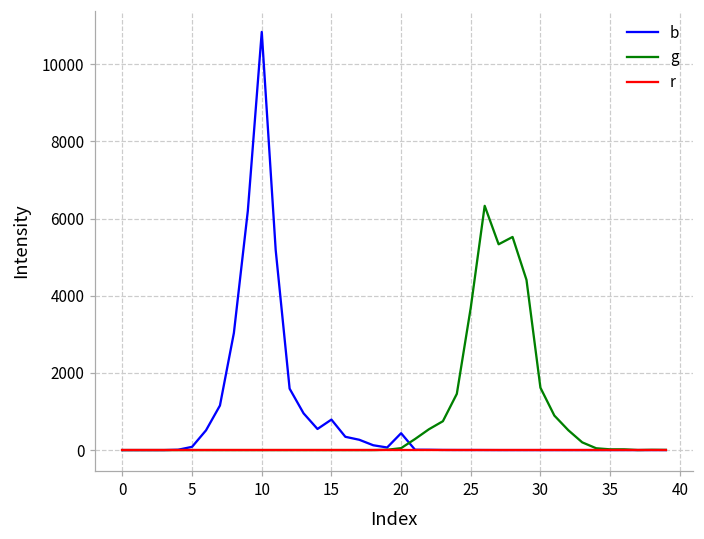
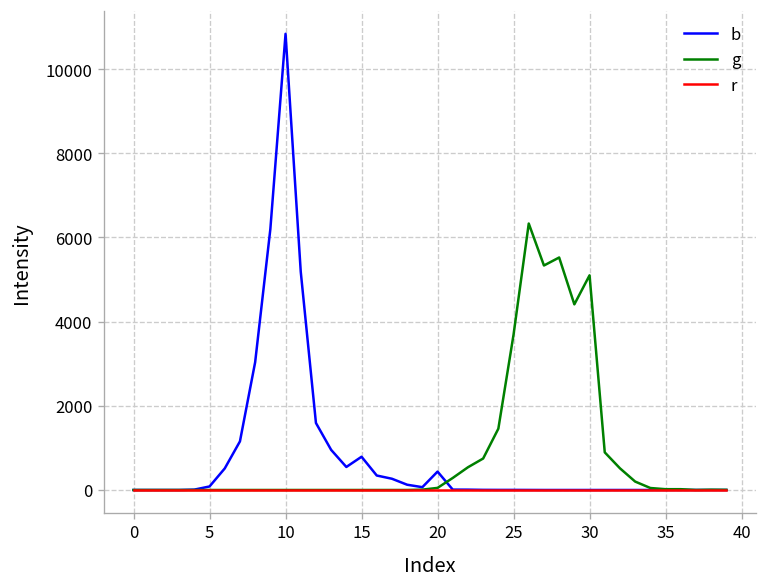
  {
    "b": {
      "5": 100,
      "10": 10800,
      "15": 800,
      "20": 400
    },
    "g": {
      "25": 3700,
-     "30": 1600
+     "30": 5100
    }
  }
